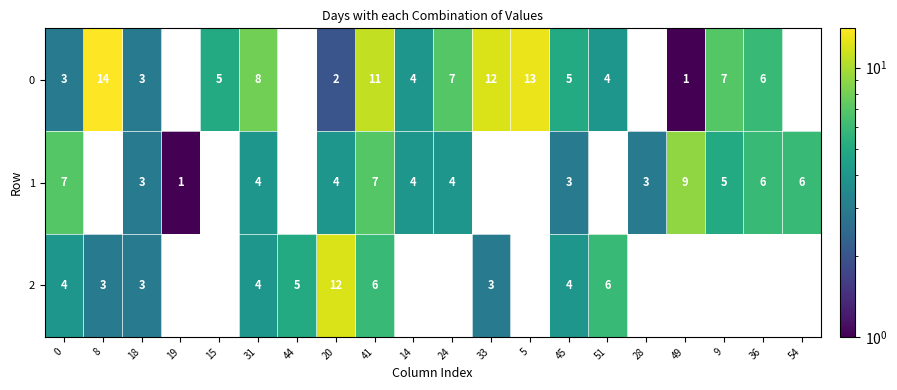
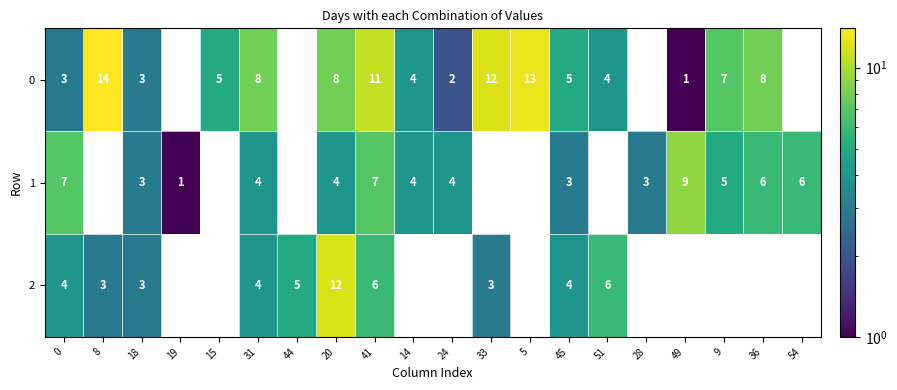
  {
    "0": {
      "0": 3,
      "8": 14,
      "18": 3,
      "15": 5,
      "31": 8,
-     "20": 2,
+     "20": 8,
      "41": 11,
      "14": 4,
-     "24": 7,
+     "24": 2,
      "33": 12,
      "5": 13,
      "45": 5,
      "51": 4,
      "49": 1,
      "9": 7,
-     "36": 6
+     "36": 8
    },
    "1": {
      "0": 7,
      "18": 3,
      "19": 1,
      "31": 4,
      "20": 4,
      "41": 7,
      "14": 4,
      "24": 4,
      "45": 3,
      "28": 3,
      "49": 9,
      "9": 5,
      "36": 6,
      "54": 6
    },
    "2": {
      "0": 4,
      "8": 3,
      "18": 3,
      "31": 4,
      "44": 5,
      "20": 12,
      "41": 6,
      "33": 3,
      "45": 4,
      "51": 6
    }
  }
